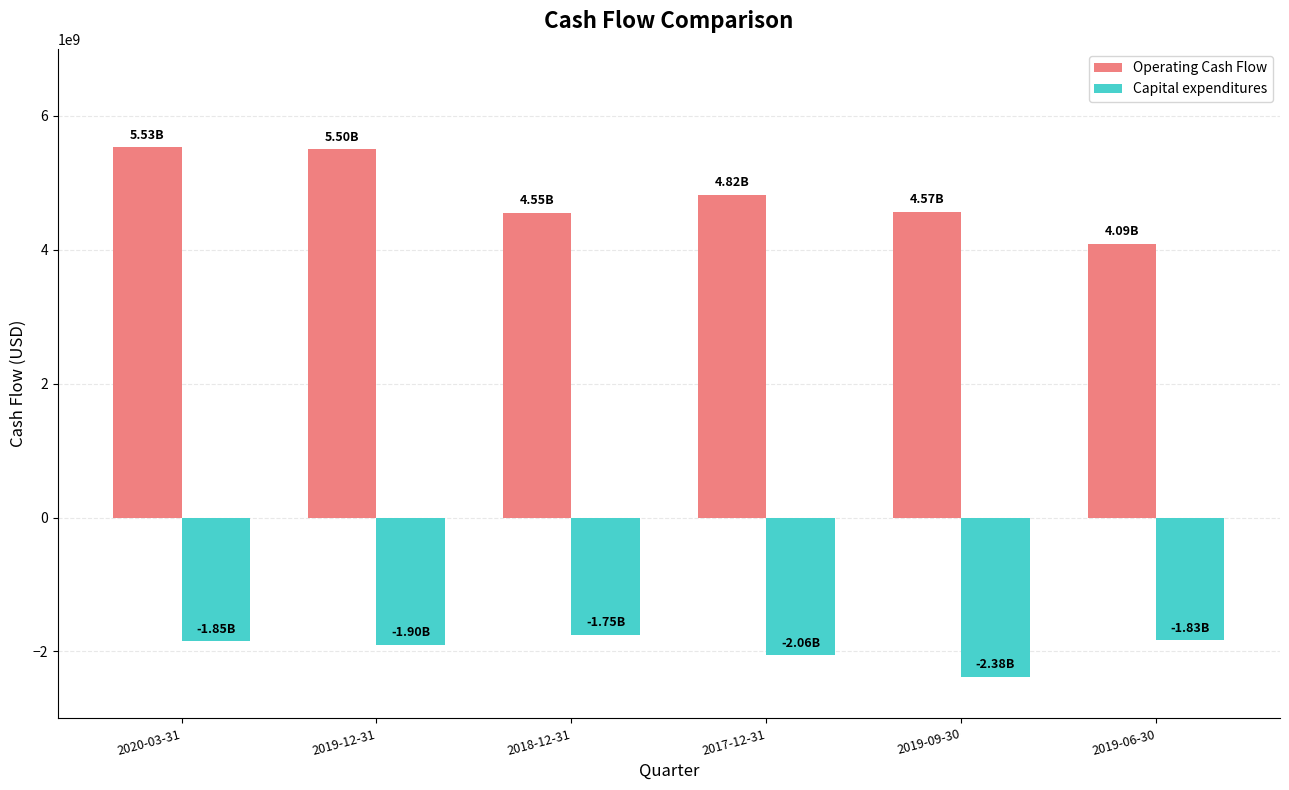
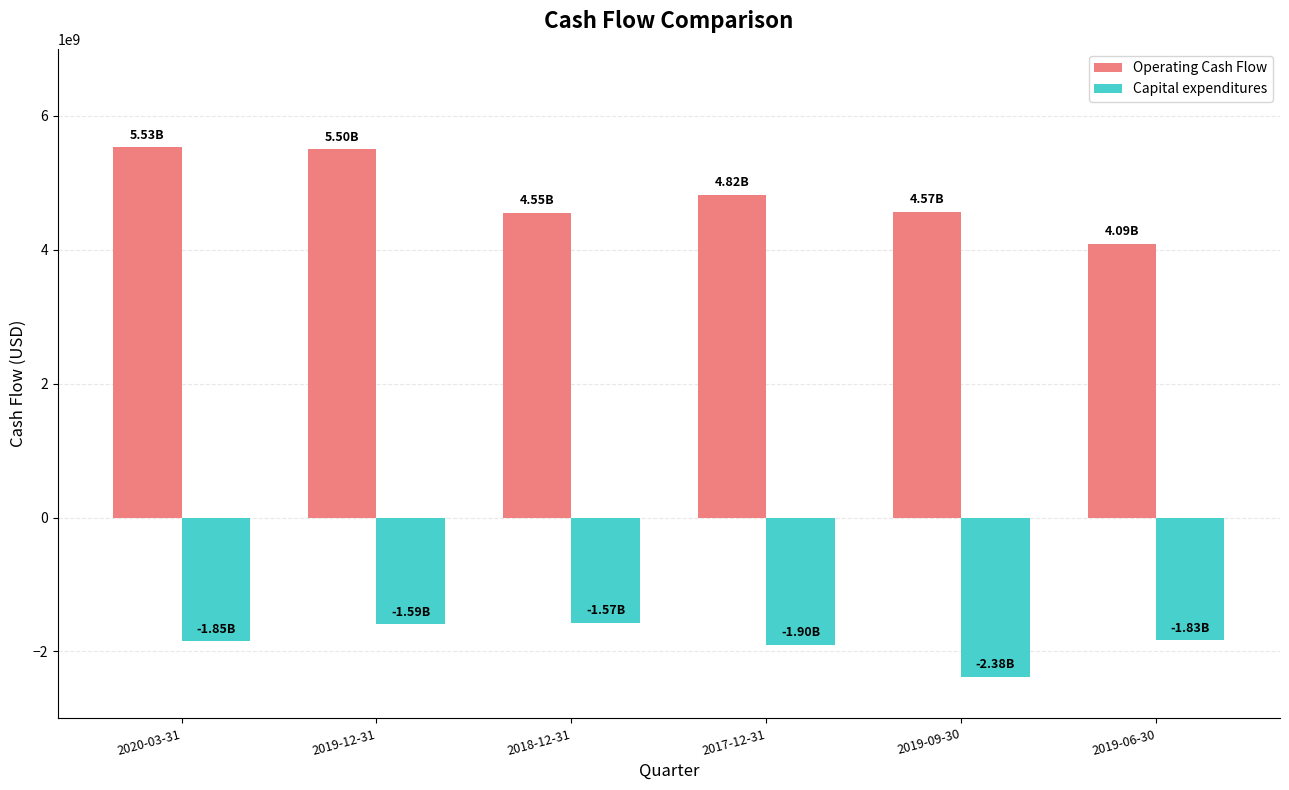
  {
    "Operating Cash Flow": {
      "2020-03-31": "5.53B",
      "2019-12-31": "5.50B",
      "2018-12-31": "4.55B",
      "2017-12-31": "4.82B",
      "2019-09-30": "4.57B",
      "2019-06-30": "4.09B"
    },
    "Capital expenditures": {
      "2020-03-31": "-1.85B",
-     "2019-12-31": "-1.90B",
-     "2018-12-31": "-1.75B",
-     "2017-12-31": "-2.06B",
+     "2019-12-31": "-1.59B",
+     "2018-12-31": "-1.57B",
+     "2017-12-31": "-1.90B",
      "2019-09-30": "-2.38B",
      "2019-06-30": "-1.83B"
    }
  }
